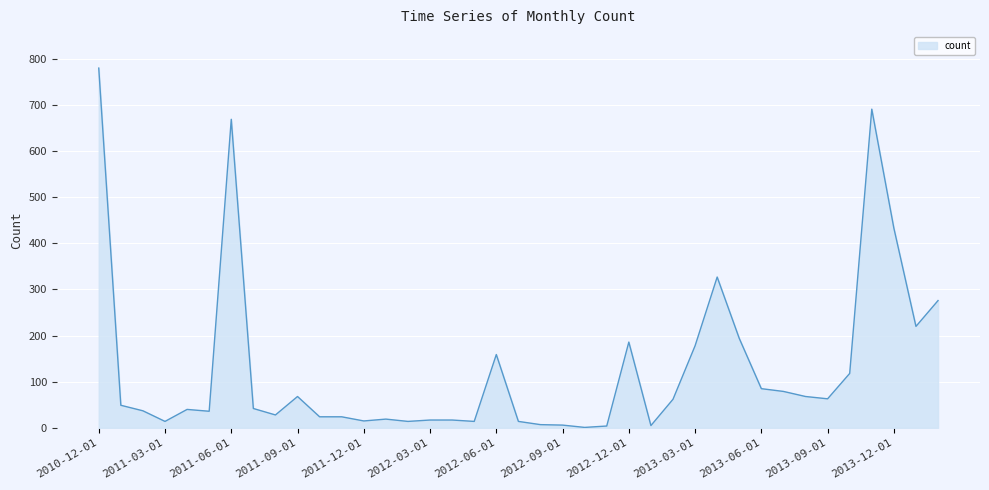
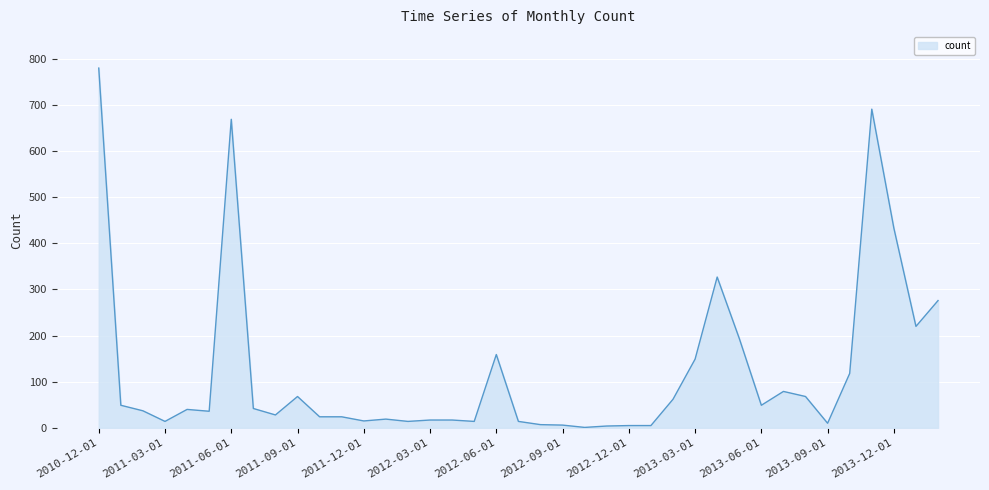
  {
    "2010-12-01": 780,
    "2011-03-01": 10,
    "2011-06-01": 670,
    "2011-09-01": 70,
    "2011-12-01": 20,
    "2012-03-01": 20,
    "2012-06-01": 160,
    "2012-09-01": 10,
-   "2012-12-01": 190,
-   "2013-03-01": 180,
-   "2013-06-01": 90,
-   "2013-09-01": 60,
+   "2012-12-01": 10,
+   "2013-03-01": 150,
+   "2013-06-01": 50,
+   "2013-09-01": 10,
    "2013-12-01": 430
  }
